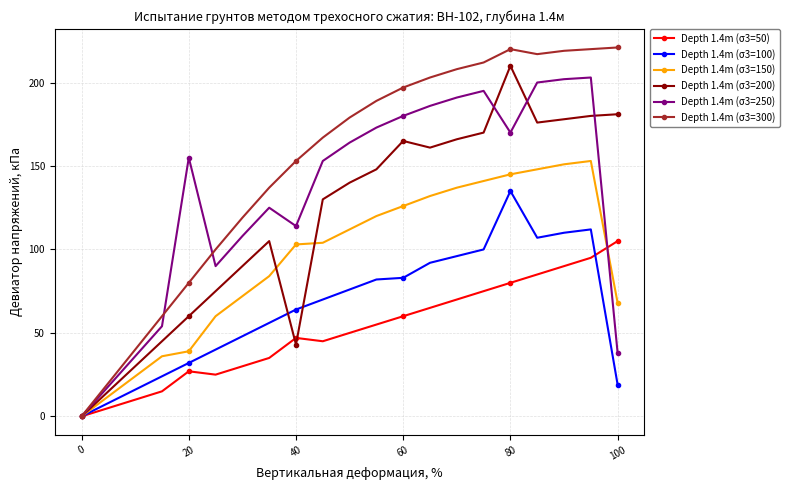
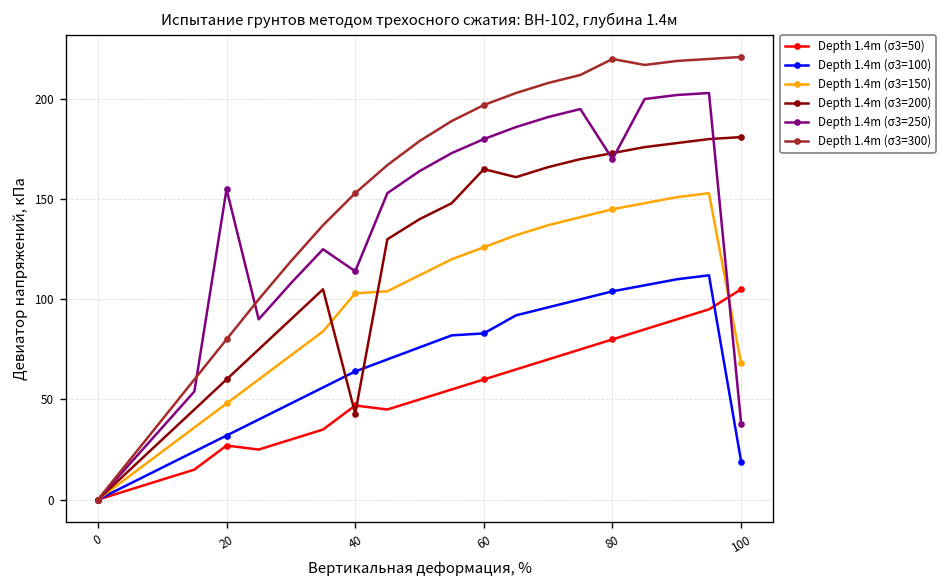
  {
    "Depth 1.4m (σ3=50)": {
      "20": 27,
      "40": 47,
      "60": 60,
      "80": 80,
      "100": 105
    },
    "Depth 1.4m (σ3=100)": {
      "20": 32,
      "40": 64,
      "60": 83,
-     "80": 135,
+     "80": 104,
      "100": 19
    },
    "Depth 1.4m (σ3=150)": {
-     "20": 39,
+     "20": 48,
      "40": 103,
      "60": 126,
      "80": 145,
      "100": 68
    },
    "Depth 1.4m (σ3=200)": {
      "20": 60,
      "40": 43,
      "60": 165,
-     "80": 210,
+     "80": 173,
      "100": 181
    },
    "Depth 1.4m (σ3=250)": {
      "20": 155,
      "40": 114,
      "60": 180,
      "80": 170,
      "100": 38
    },
    "Depth 1.4m (σ3=300)": {
      "20": 80,
      "40": 153,
      "60": 197,
      "80": 220,
      "100": 221
    }
  }
